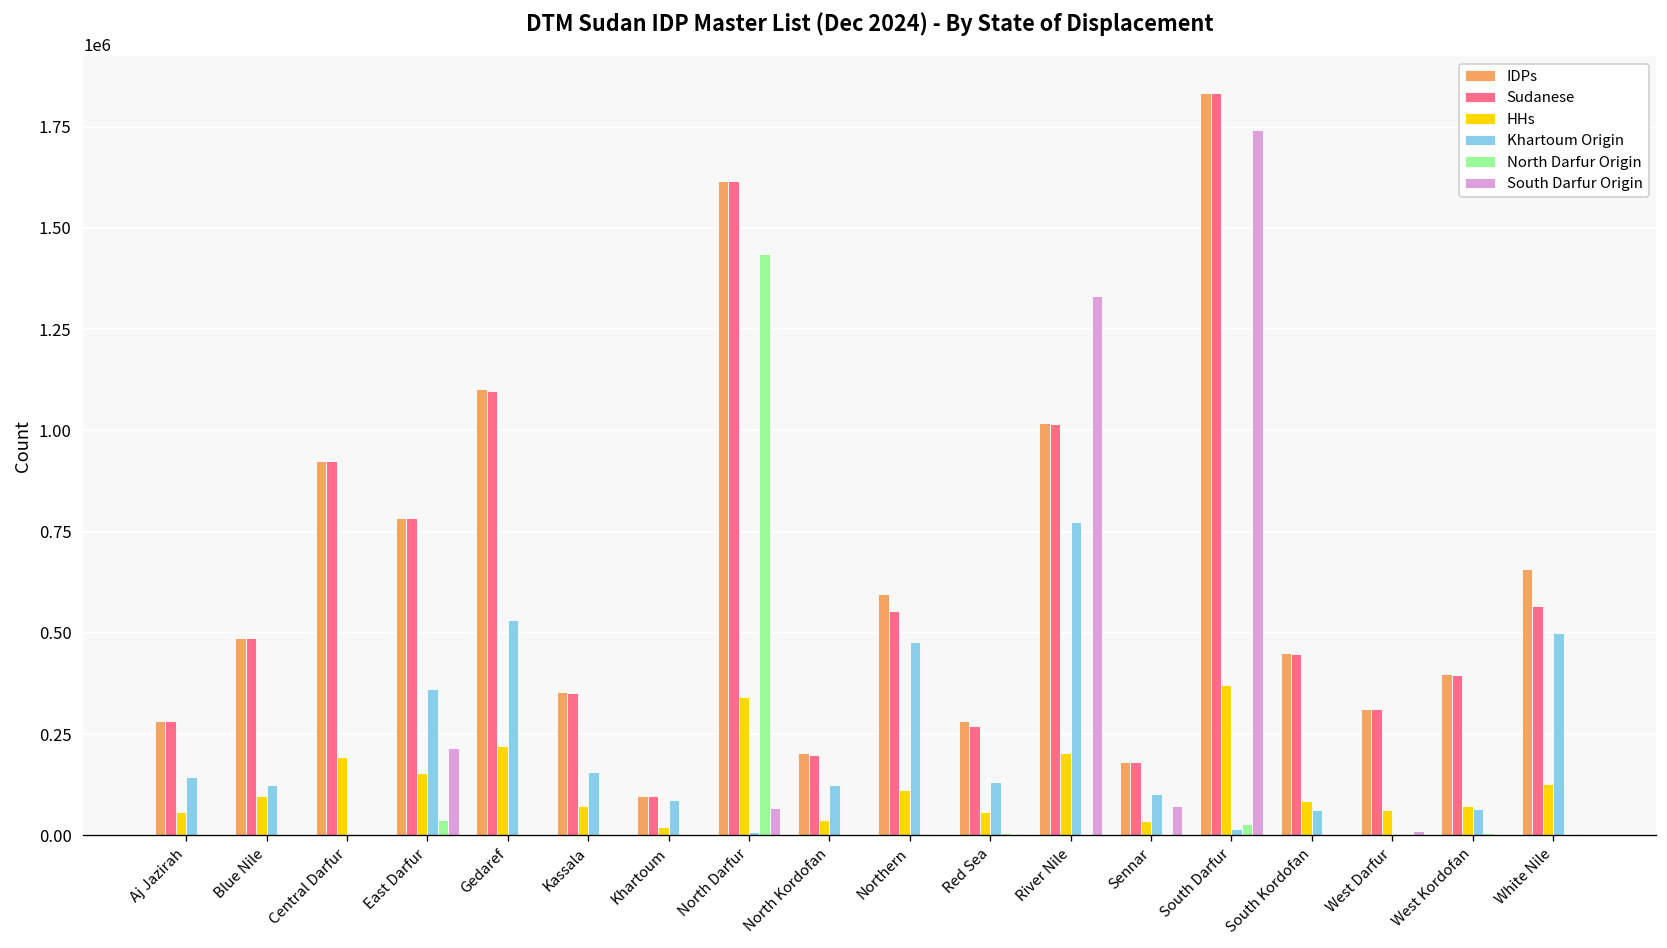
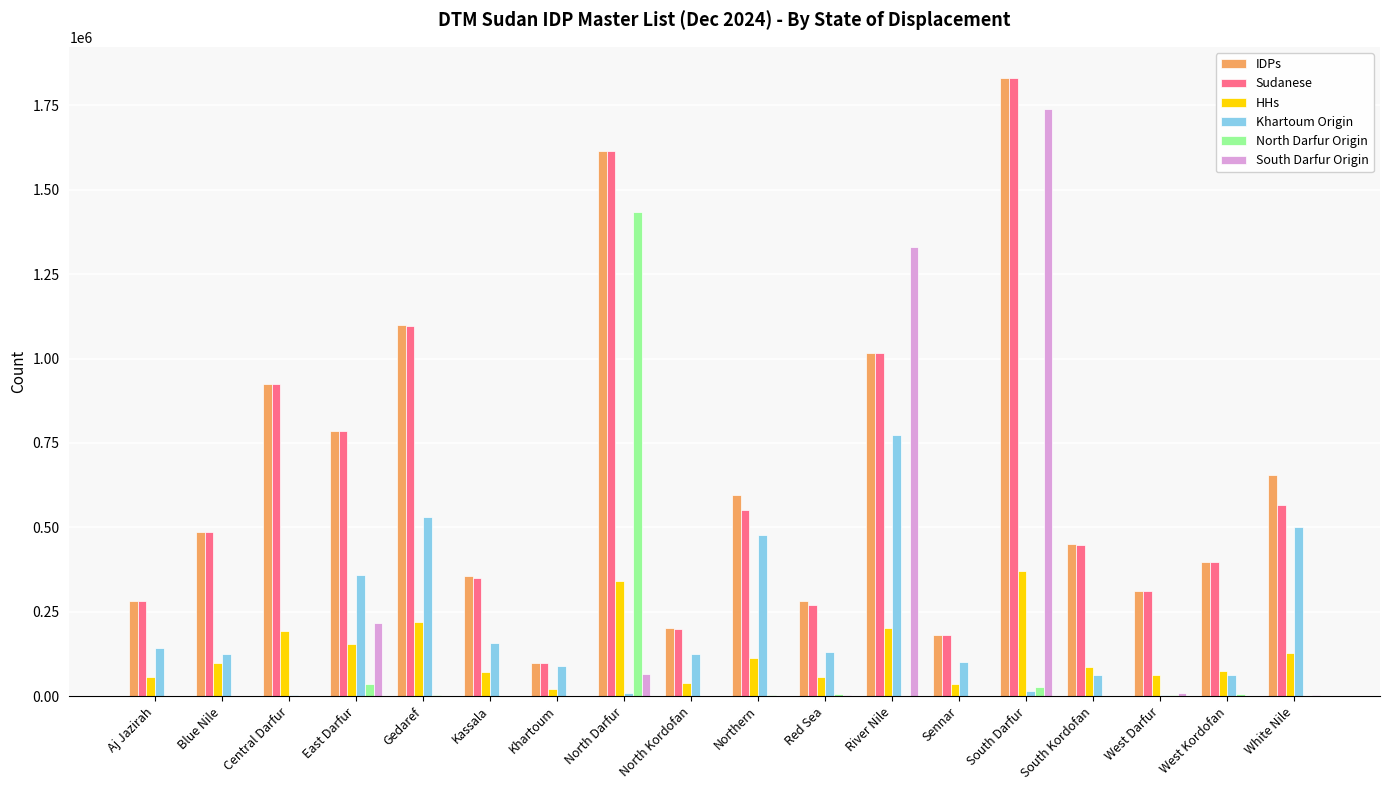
  {
    "IDPs": {
      "Aj Jazirah": 280000,
      "Blue Nile": 490000,
      "Central Darfur": 920000,
      "East Darfur": 780000,
      "Gedaref": 1100000,
      "Kassala": 350000,
      "Khartoum": 100000,
      "North Darfur": 1610000,
      "North Kordofan": 200000,
      "Northern": 600000,
      "Red Sea": 280000,
      "River Nile": 1020000,
      "Sennar": 180000,
      "South Darfur": 1830000,
      "South Kordofan": 450000,
      "West Darfur": 310000,
      "West Kordofan": 400000,
      "White Nile": 660000
    },
    "Sudanese": {
      "Aj Jazirah": 280000,
      "Blue Nile": 490000,
      "Central Darfur": 920000,
      "East Darfur": 780000,
      "Gedaref": 1100000,
      "Kassala": 350000,
      "Khartoum": 100000,
      "North Darfur": 1610000,
      "North Kordofan": 200000,
      "Northern": 550000,
      "Red Sea": 270000,
      "River Nile": 1020000,
      "Sennar": 180000,
      "South Darfur": 1830000,
      "South Kordofan": 450000,
      "West Darfur": 310000,
      "West Kordofan": 400000,
      "White Nile": 570000
    },
    "HHs": {
      "Aj Jazirah": 60000,
      "Blue Nile": 100000,
      "Central Darfur": 190000,
      "East Darfur": 150000,
      "Gedaref": 220000,
      "Kassala": 70000,
      "Khartoum": 20000,
      "North Darfur": 340000,
      "North Kordofan": 40000,
      "Northern": 110000,
      "Red Sea": 60000,
      "River Nile": 200000,
      "Sennar": 40000,
      "South Darfur": 370000,
      "South Kordofan": 80000,
      "West Darfur": 60000,
      "West Kordofan": 70000,
      "White Nile": 130000
    },
    "Khartoum Origin": {
      "Aj Jazirah": 140000,
      "Blue Nile": 130000,
      "East Darfur": 360000,
      "Gedaref": 530000,
      "Kassala": 160000,
      "Khartoum": 90000,
      "North Darfur": 10000,
      "North Kordofan": 120000,
      "Northern": 480000,
      "Red Sea": 130000,
      "River Nile": 770000,
      "Sennar": 100000,
      "South Darfur": 20000,
      "South Kordofan": 60000,
      "West Kordofan": 60000,
      "White Nile": 500000
    },
    "North Darfur Origin": {
      "Aj Jazirah": 0,
      "East Darfur": 40000,
      "Kassala": 0,
      "Khartoum": 0,
      "North Darfur": 1430000,
      "Sennar": 0,
      "South Darfur": 30000
    },
    "South Darfur Origin": {
      "Aj Jazirah": 0,
      "Central Darfur": 0,
      "East Darfur": 220000,
      "Kassala": 0,
      "Khartoum": 0,
      "North Darfur": 70000,
      "River Nile": 1330000,
-     "Sennar": 70000,
+     "Sennar": 0,
      "South Darfur": 1740000,
      "West Darfur": 10000
    }
  }
